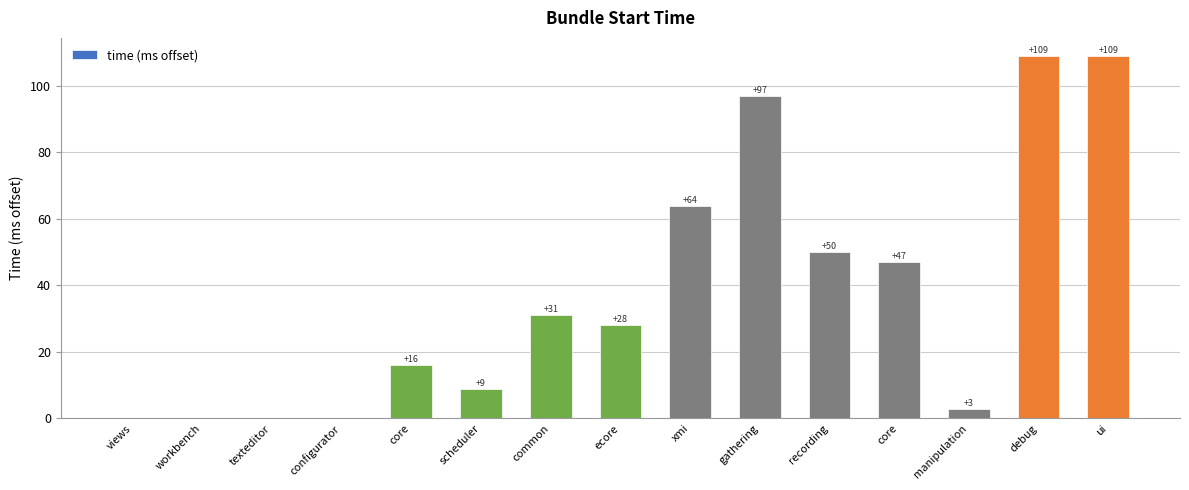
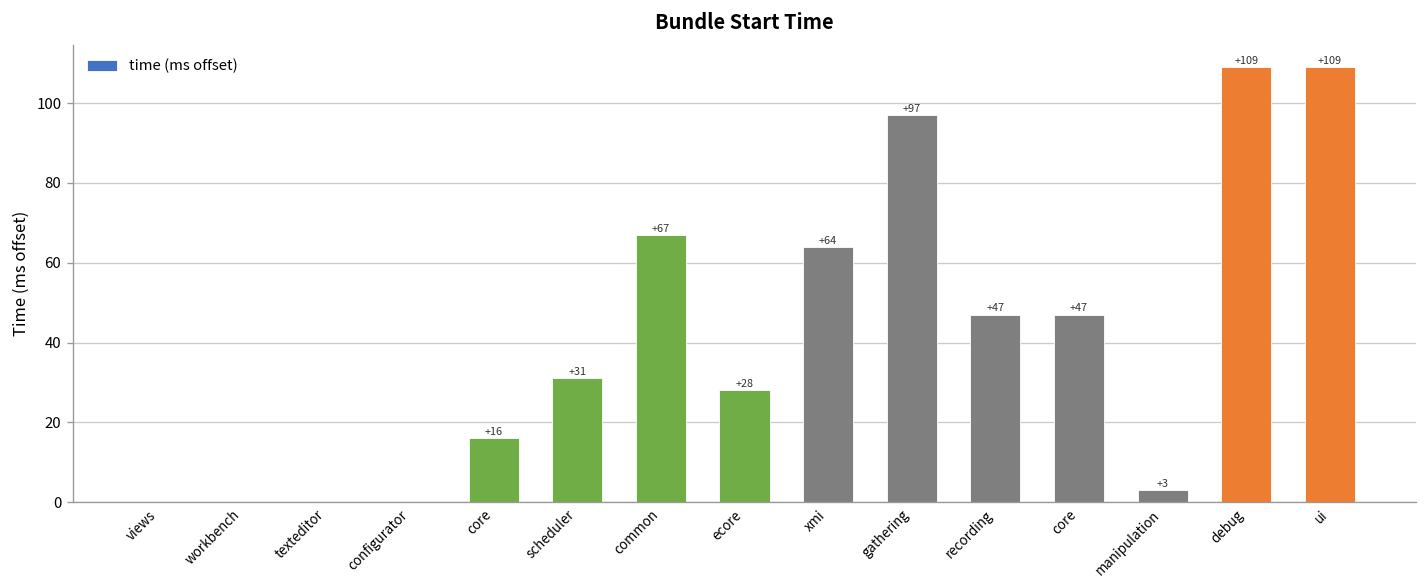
  {
-   "scheduler": "+9",
-   "common": "+31",
+   "scheduler": "+31",
+   "common": "+67",
    "ecore": "+28",
    "xmi": "+64",
    "gathering": "+97",
-   "recording": "+50",
+   "recording": "+47",
    "manipulation": "+3",
    "debug": "+109",
    "ui": "+109"
  }
